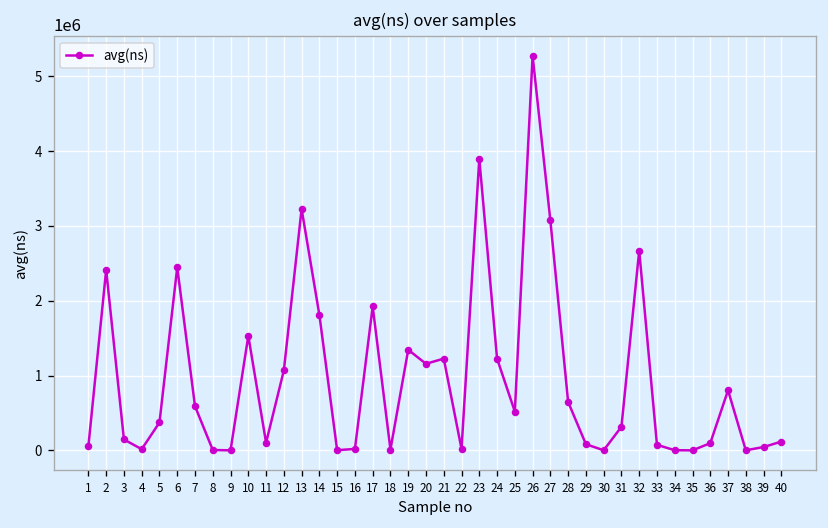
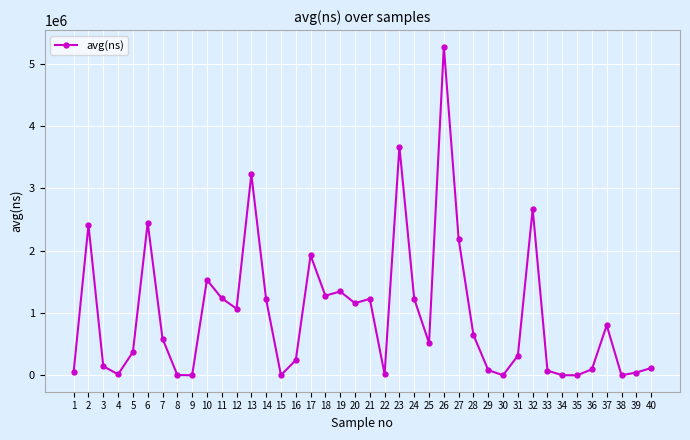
  {
    "1": 100000,
    "2": 2400000,
    "3": 100000,
    "4": 0,
    "5": 400000,
    "6": 2400000,
    "7": 600000,
    "8": 0,
    "9": 0,
    "10": 1500000,
-   "11": 100000,
+   "11": 1200000,
    "12": 1100000,
    "13": 3200000,
-   "14": 1800000,
+   "14": 1200000,
    "15": 0,
-   "16": 0,
+   "16": 200000,
    "17": 1900000,
-   "18": 0,
+   "18": 1300000,
    "19": 1300000,
    "20": 1200000,
    "21": 1200000,
    "22": 0,
-   "23": 3900000,
+   "23": 3700000,
    "24": 1200000,
    "25": 500000,
    "26": 5300000,
-   "27": 3100000,
+   "27": 2200000,
    "28": 600000,
    "29": 100000,
    "30": 0,
    "31": 300000,
    "32": 2700000,
    "33": 100000,
    "34": 0,
    "35": 0,
    "36": 100000,
    "37": 800000,
    "38": 0,
    "39": 0,
    "40": 100000
  }
